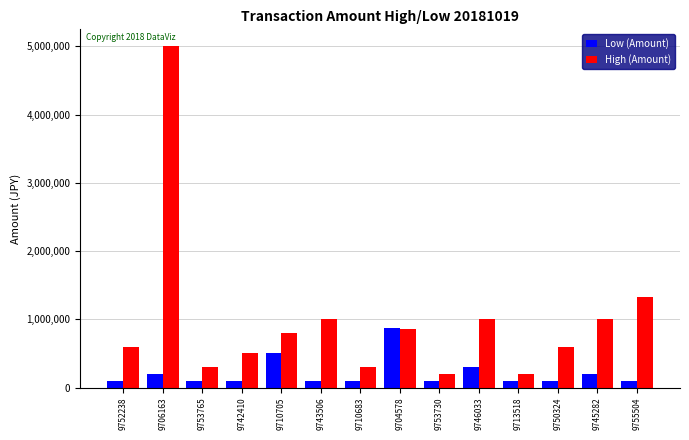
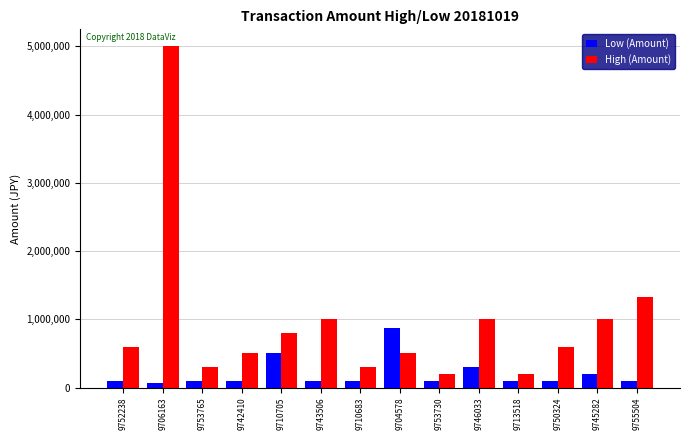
  {
    "Low (Amount)": {
      "9752238": "100,000",
-     "9706163": "200,000",
+     "9706163": "100,000",
      "9753765": "100,000",
      "9742410": "100,000",
      "9710705": "500,000",
      "9743506": "100,000",
      "9710683": "100,000",
      "9704578": "900,000",
      "9753730": "100,000",
      "9746033": "300,000",
      "9713518": "100,000",
      "9750324": "100,000",
      "9745282": "200,000",
      "9755504": "100,000"
    },
    "High (Amount)": {
      "9752238": "600,000",
      "9753765": "300,000",
      "9742410": "500,000",
      "9710705": "800,000",
      "9743506": "1,000,000",
      "9710683": "300,000",
-     "9704578": "900,000",
+     "9704578": "500,000",
      "9753730": "200,000",
      "9746033": "1,000,000",
      "9713518": "200,000",
      "9750324": "600,000",
      "9745282": "1,000,000",
      "9755504": "1,300,000"
    }
  }
